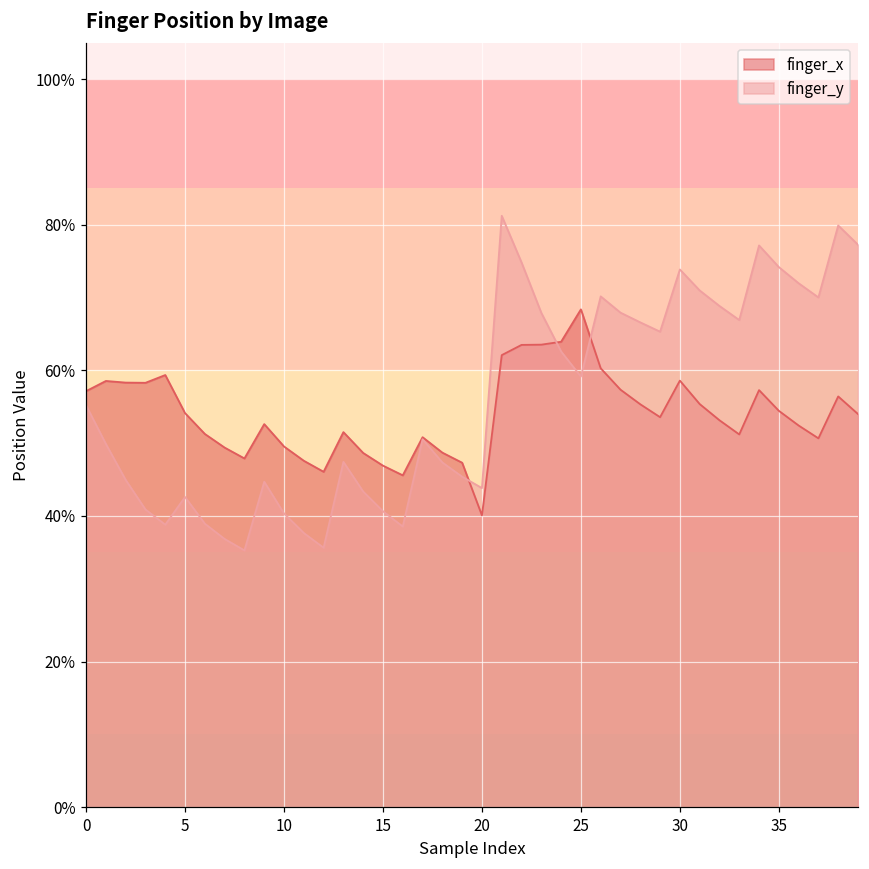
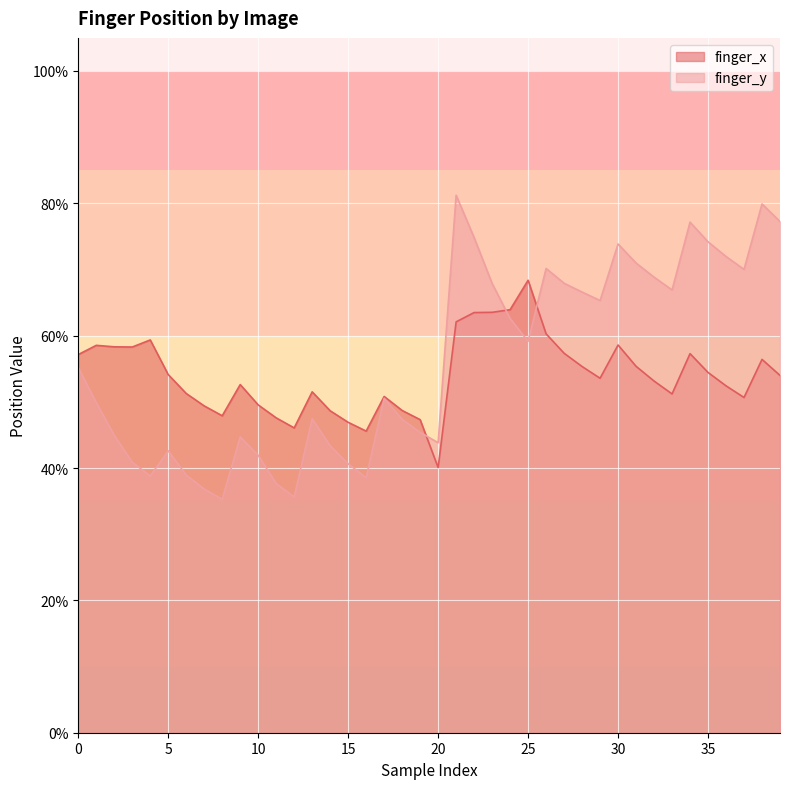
  {
    "finger_x": {
      "0": "57%",
      "5": "54%",
      "10": "50%",
      "15": "47%",
      "20": "40%",
      "25": "68%",
      "30": "59%",
      "35": "54%"
    },
    "finger_y": {
      "0": "55%",
      "5": "43%",
-     "10": "40%",
+     "10": "42%",
      "15": "41%",
      "20": "44%",
      "25": "59%",
      "30": "74%",
      "35": "74%"
    }
  }
